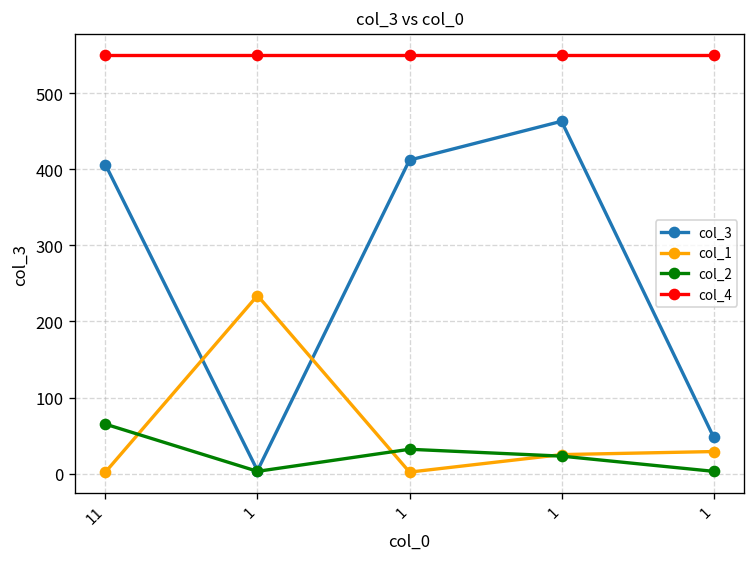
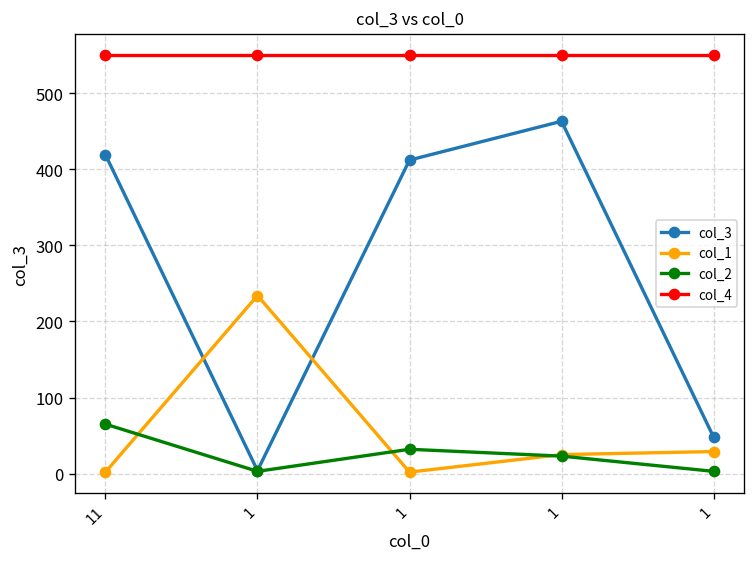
  {
    "col_3": {
-     "11": 410
+     "11": 420
    },
    "col_1": {
      "11": 0
    },
    "col_2": {
      "11": 70
    },
    "col_4": {
      "11": 550
    }
  }
